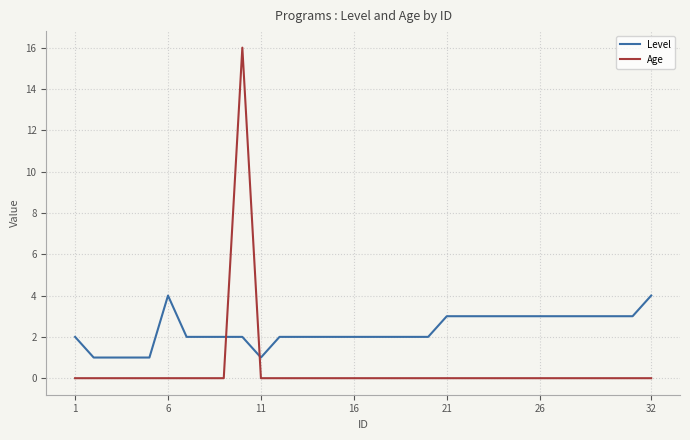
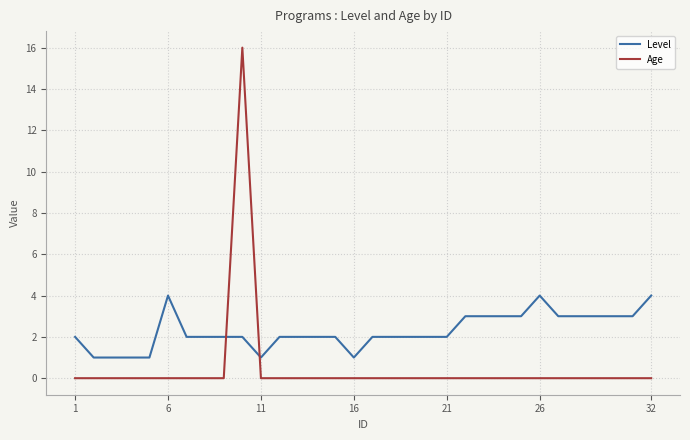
  {
    "Level": {
      "1": 2,
      "6": 4,
      "11": 1,
-     "16": 2,
-     "21": 3,
-     "26": 3,
+     "16": 1,
+     "21": 2,
+     "26": 4,
      "32": 4
    },
    "Age": {
      "1": 0,
      "6": 0,
      "11": 0,
      "16": 0,
      "21": 0,
      "26": 0,
      "32": 0
    }
  }
